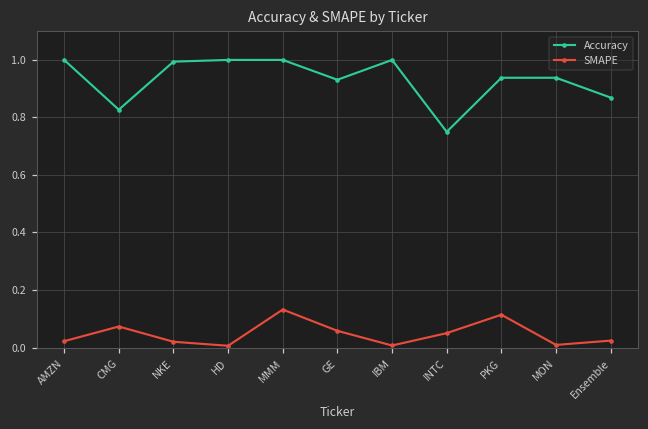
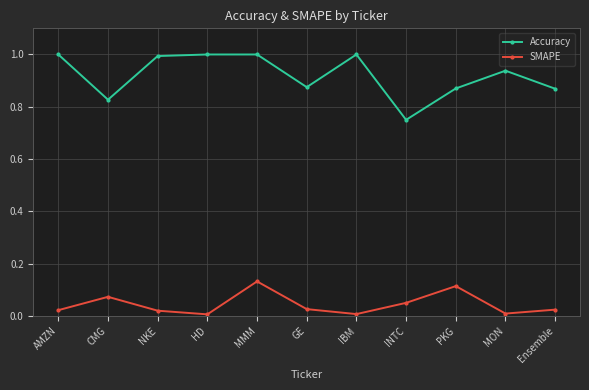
  {
    "Accuracy": {
      "AMZN": 1.00,
      "CMG": 0.83,
      "NKE": 0.99,
      "HD": 1.00,
      "MMM": 1.00,
-     "GE": 0.93,
+     "GE": 0.88,
      "IBM": 1.00,
      "INTC": 0.75,
-     "PKG": 0.94,
+     "PKG": 0.87,
      "MON": 0.94,
      "Ensemble": 0.87
    },
    "SMAPE": {
      "AMZN": 0.02,
      "CMG": 0.07,
      "NKE": 0.02,
      "HD": 0.01,
      "MMM": 0.13,
-     "GE": 0.06,
+     "GE": 0.03,
      "IBM": 0.01,
      "INTC": 0.05,
      "PKG": 0.11,
      "MON": 0.01,
      "Ensemble": 0.02
    }
  }
